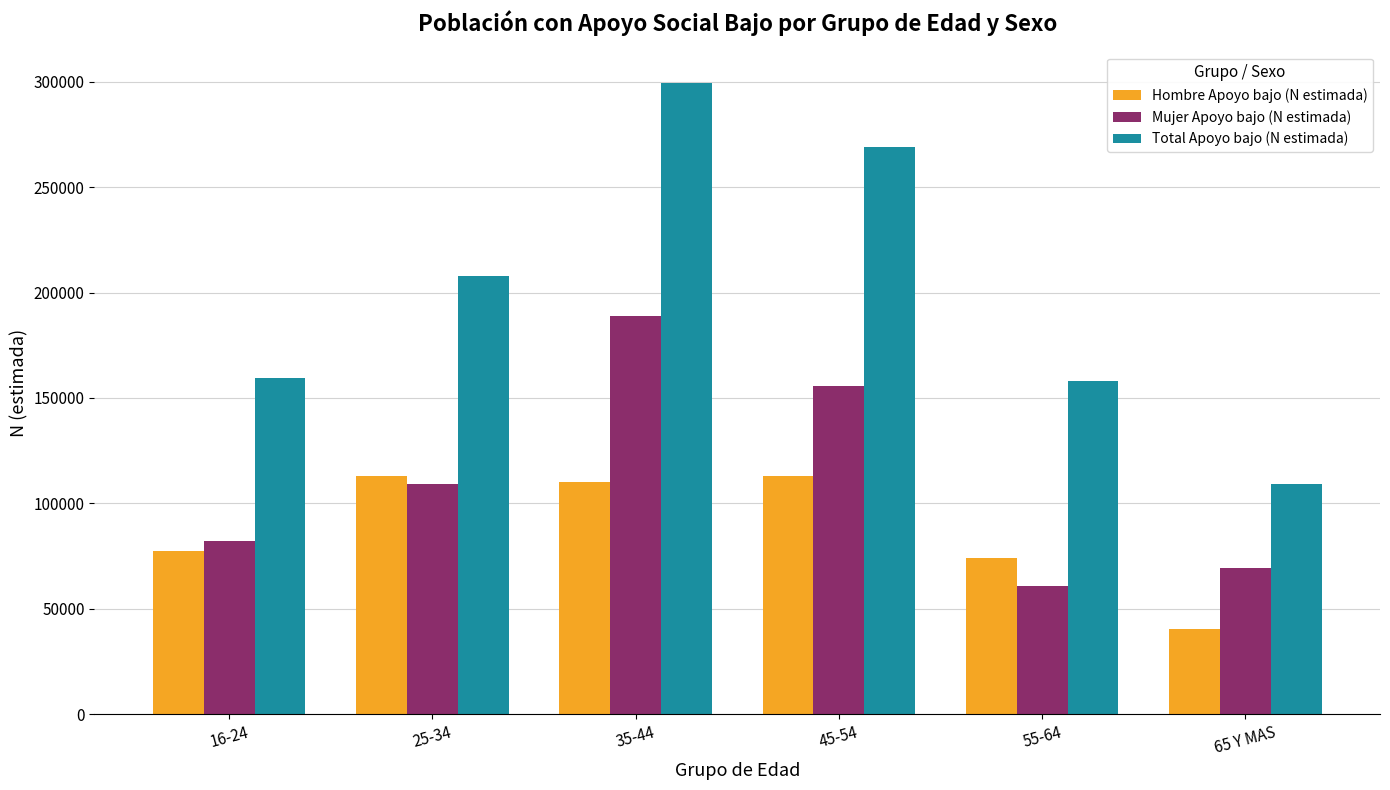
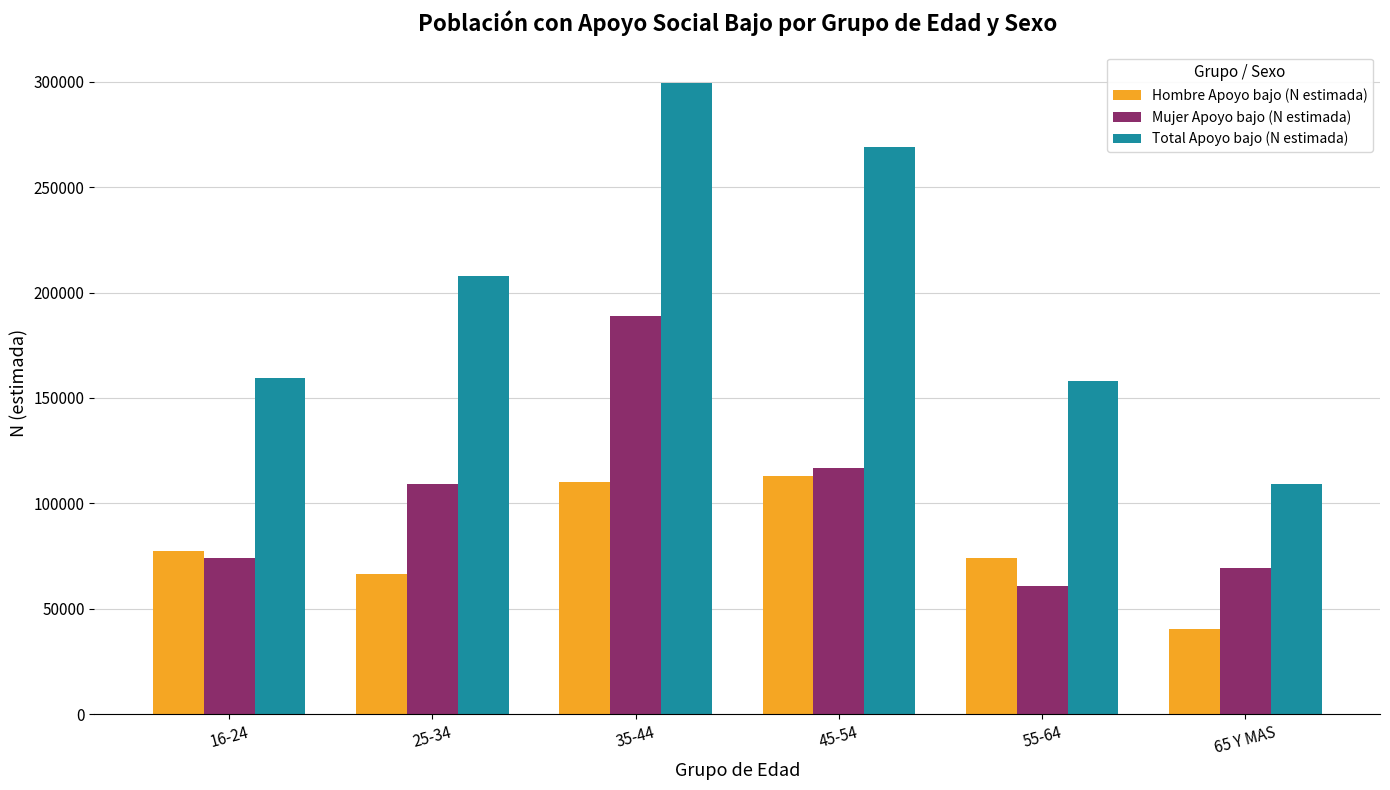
  {
    "Hombre Apoyo bajo (N estimada)": {
      "16-24": 77000,
-     "25-34": 113000,
+     "25-34": 67000,
      "35-44": 110000,
      "45-54": 113000,
      "55-64": 74000,
      "65 Y MAS": 40000
    },
    "Mujer Apoyo bajo (N estimada)": {
-     "16-24": 82000,
+     "16-24": 74000,
      "25-34": 109000,
      "35-44": 189000,
-     "45-54": 156000,
+     "45-54": 117000,
      "55-64": 61000,
      "65 Y MAS": 69000
    },
    "Total Apoyo bajo (N estimada)": {
      "16-24": 159000,
      "25-34": 208000,
      "35-44": 299000,
      "45-54": 269000,
      "55-64": 158000,
      "65 Y MAS": 109000
    }
  }
